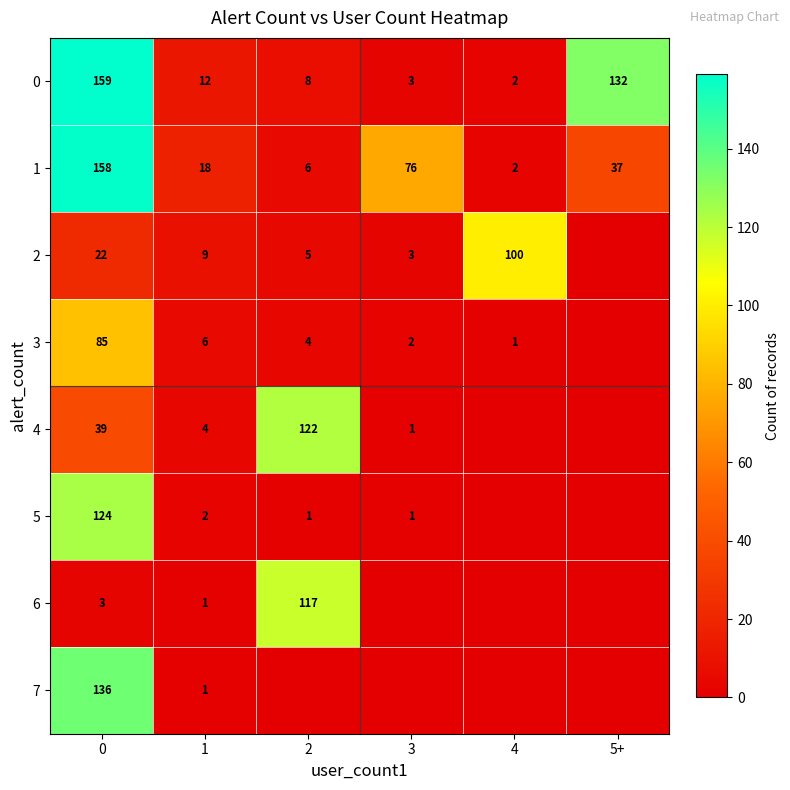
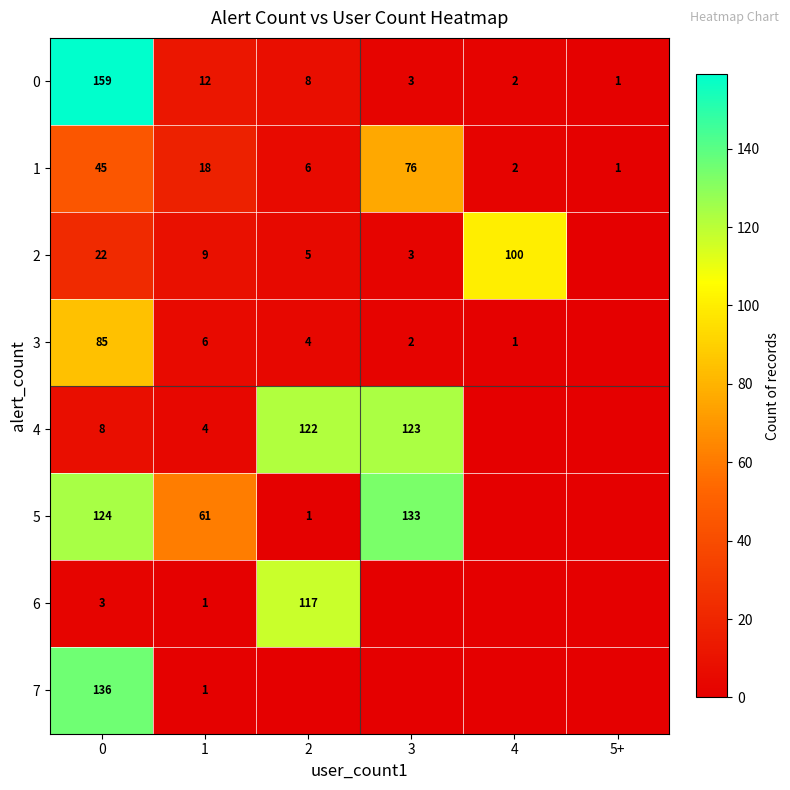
  {
    "0": {
      "0": 159,
      "1": 12,
      "2": 8,
      "3": 3,
      "4": 2,
-     "5+": 132
+     "5+": 1
    },
    "1": {
-     "0": 158,
+     "0": 45,
      "1": 18,
      "2": 6,
      "3": 76,
      "4": 2,
-     "5+": 37
+     "5+": 1
    },
    "2": {
      "0": 22,
      "1": 9,
      "2": 5,
      "3": 3,
      "4": 100
    },
    "3": {
      "0": 85,
      "1": 6,
      "2": 4,
      "3": 2,
      "4": 1
    },
    "4": {
-     "0": 39,
+     "0": 8,
      "1": 4,
      "2": 122,
-     "3": 1
+     "3": 123
    },
    "5": {
      "0": 124,
-     "1": 2,
+     "1": 61,
      "2": 1,
-     "3": 1
+     "3": 133
    },
    "6": {
      "0": 3,
      "1": 1,
      "2": 117
    },
    "7": {
      "0": 136,
      "1": 1
    }
  }
